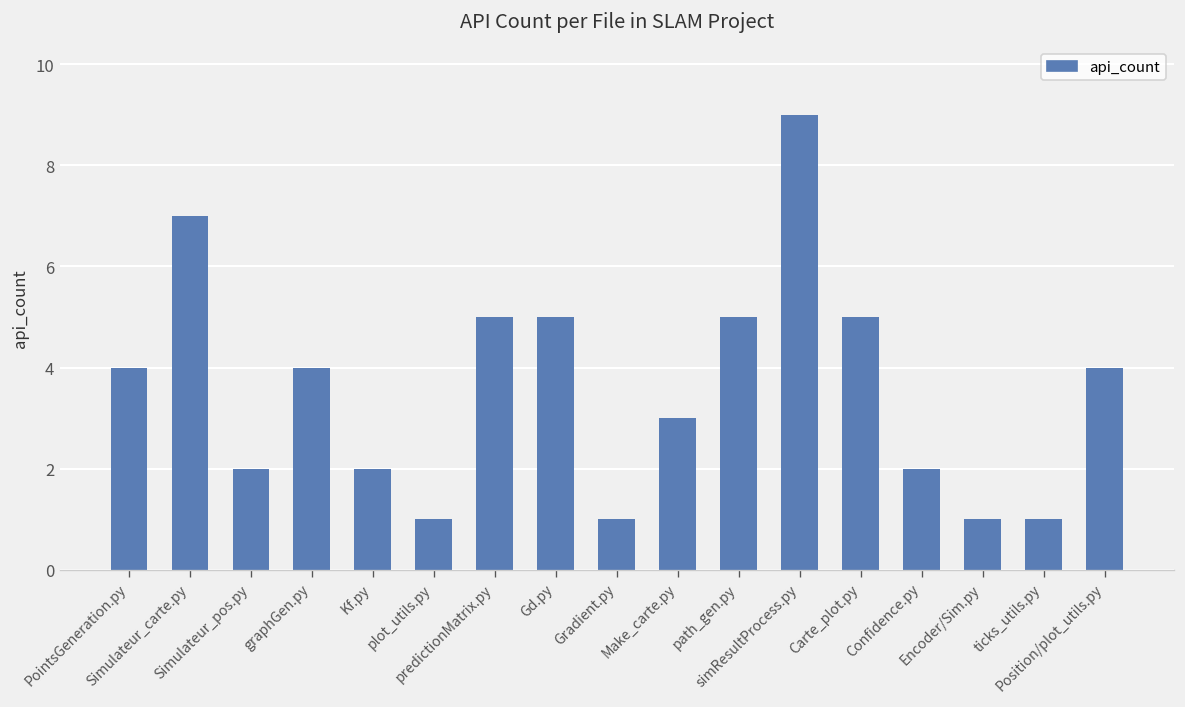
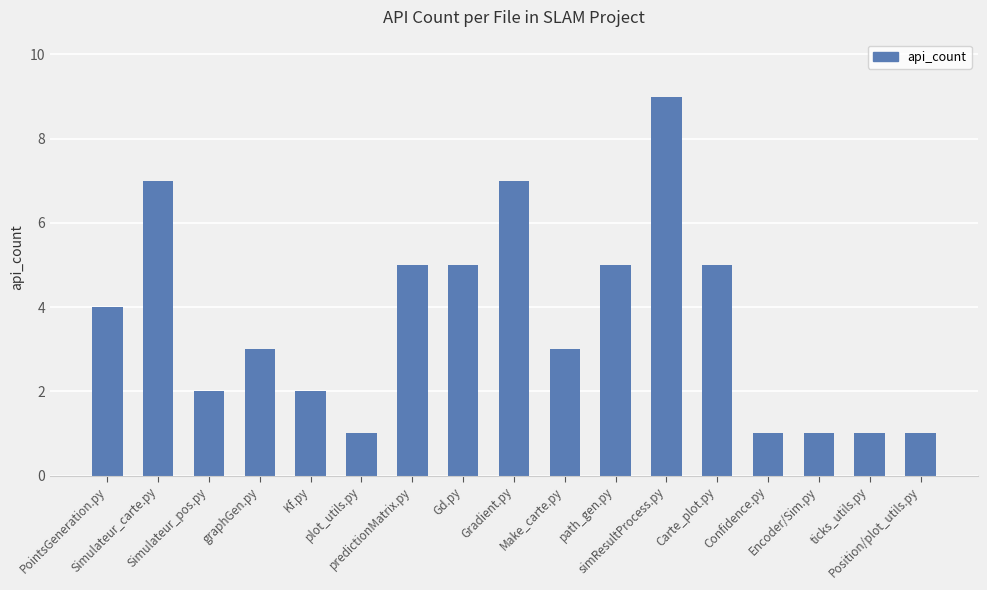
  {
    "PointsGeneration.py": 4,
    "Simulateur_carte.py": 7,
    "Simulateur_pos.py": 2,
-   "graphGen.py": 4,
+   "graphGen.py": 3,
    "Kf.py": 2,
    "plot_utils.py": 1,
    "predictionMatrix.py": 5,
    "Gd.py": 5,
-   "Gradient.py": 1,
+   "Gradient.py": 7,
    "Make_carte.py": 3,
    "path_gen.py": 5,
    "simResultProcess.py": 9,
    "Carte_plot.py": 5,
-   "Confidence.py": 2,
+   "Confidence.py": 1,
    "Encoder/Sim.py": 1,
    "ticks_utils.py": 1,
-   "Position/plot_utils.py": 4
+   "Position/plot_utils.py": 1
  }
